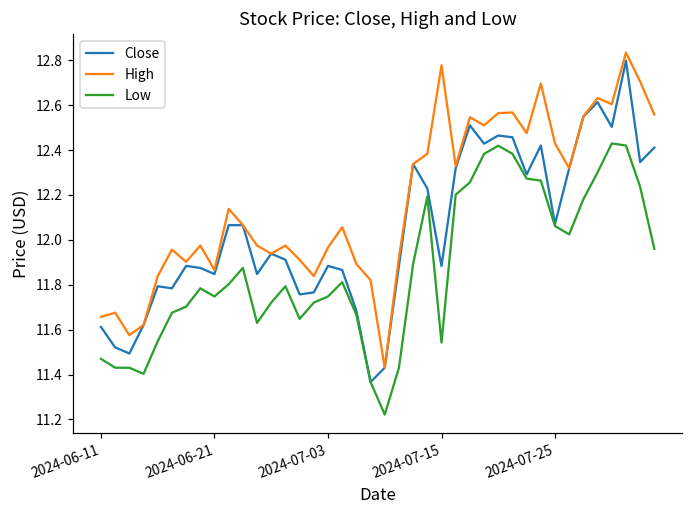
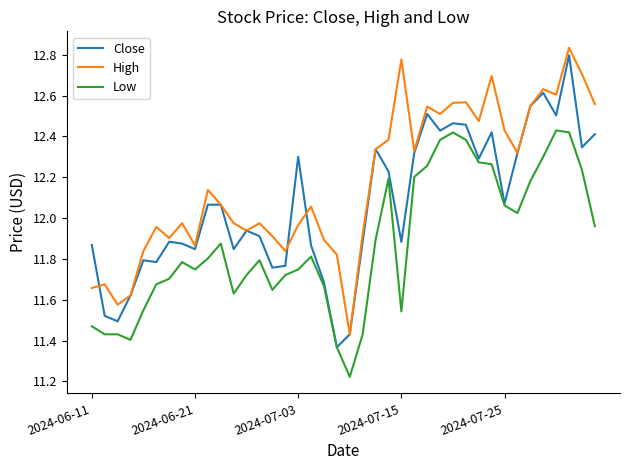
  {
    "Close": {
-     "2024-06-11": 11.61,
+     "2024-06-11": 11.87,
      "2024-06-21": 11.85,
-     "2024-07-03": 11.88,
+     "2024-07-03": 12.30,
      "2024-07-15": 11.88
    },
    "High": {
      "2024-06-11": 11.66,
      "2024-06-21": 11.87,
      "2024-07-03": 11.97,
      "2024-07-15": 12.78,
      "2024-07-25": 12.43
    },
    "Low": {
      "2024-06-11": 11.47,
      "2024-06-21": 11.75,
      "2024-07-03": 11.75,
      "2024-07-15": 11.54
    }
  }
